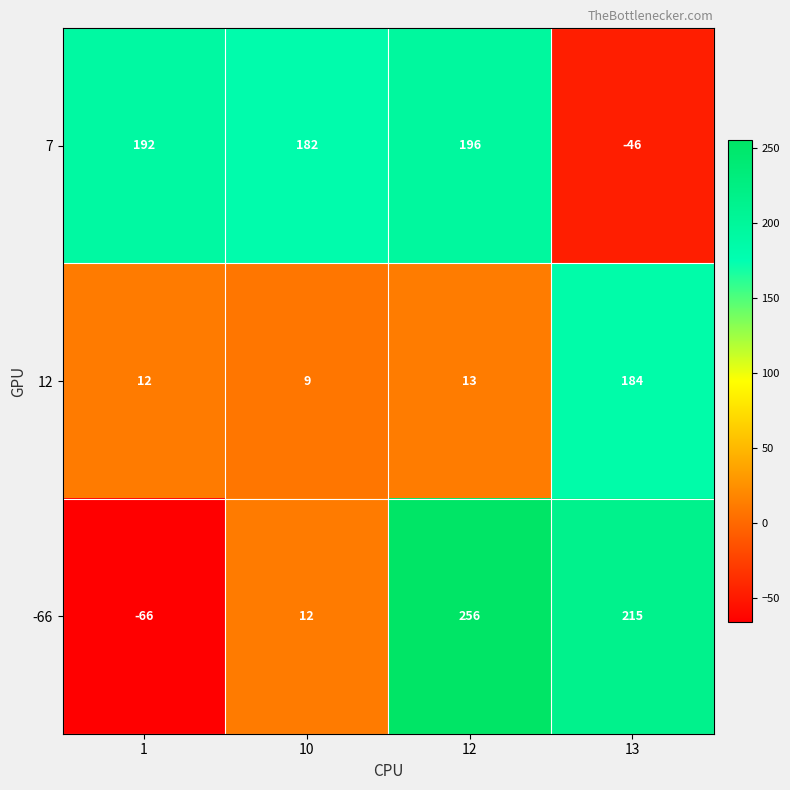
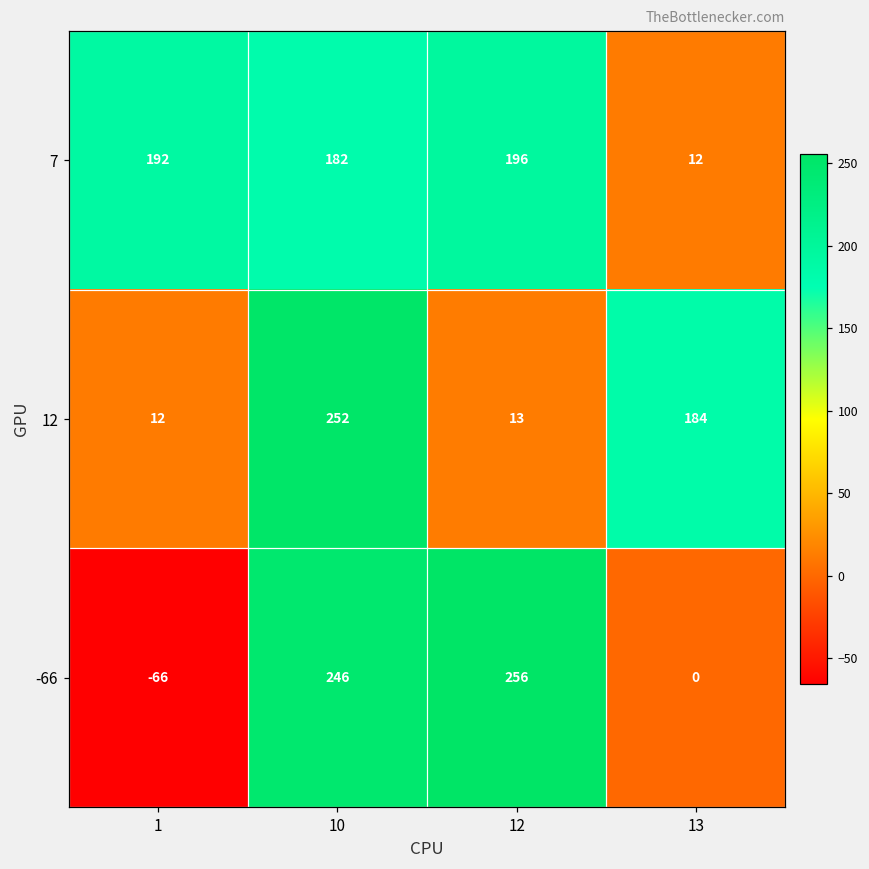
  {
    "7": {
      "1": 192,
      "10": 182,
      "12": 196,
-     "13": -46
+     "13": 12
    },
    "12": {
      "1": 12,
-     "10": 9,
+     "10": 252,
      "12": 13,
      "13": 184
    },
    "-66": {
      "1": -66,
-     "10": 12,
+     "10": 246,
      "12": 256,
-     "13": 215
+     "13": 0
    }
  }
